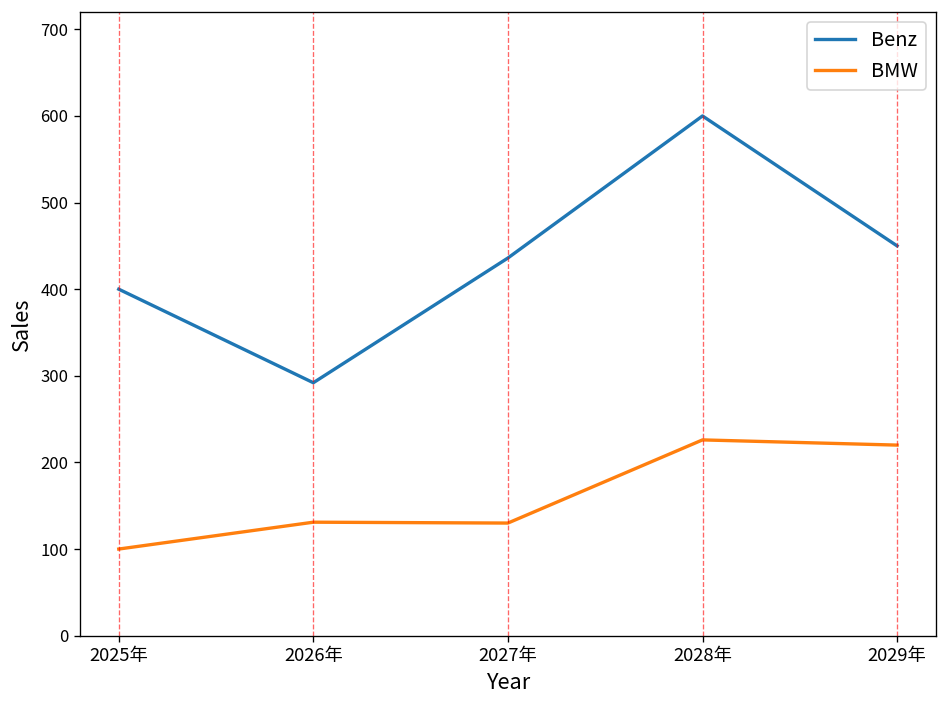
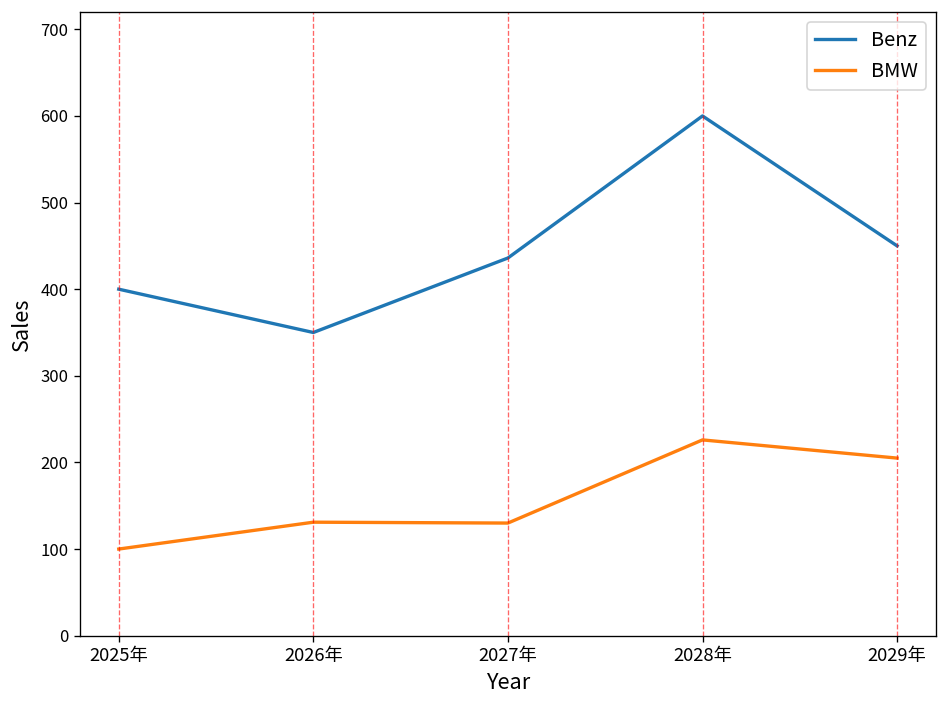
  {
    "Benz": {
      "2025年": 400,
-     "2026年": 290,
+     "2026年": 350,
      "2027年": 440,
      "2028年": 600,
      "2029年": 450
    },
    "BMW": {
      "2025年": 100,
      "2026年": 130,
      "2027年": 130,
      "2028年": 230,
-     "2029年": 220
+     "2029年": 210
    }
  }
